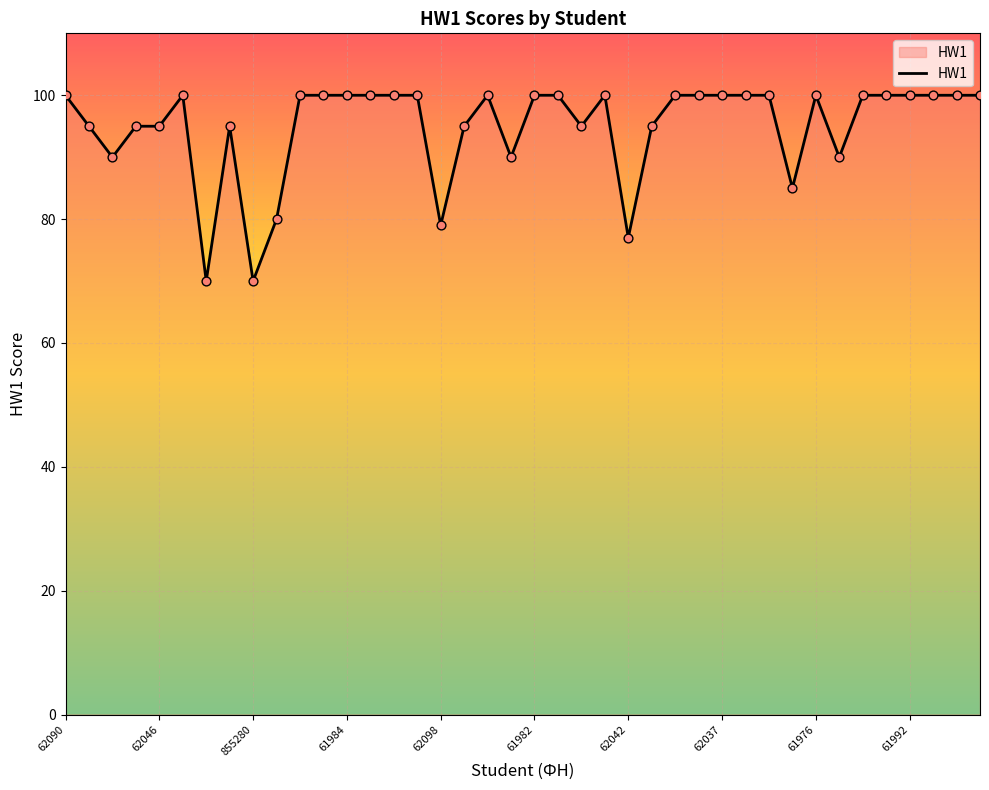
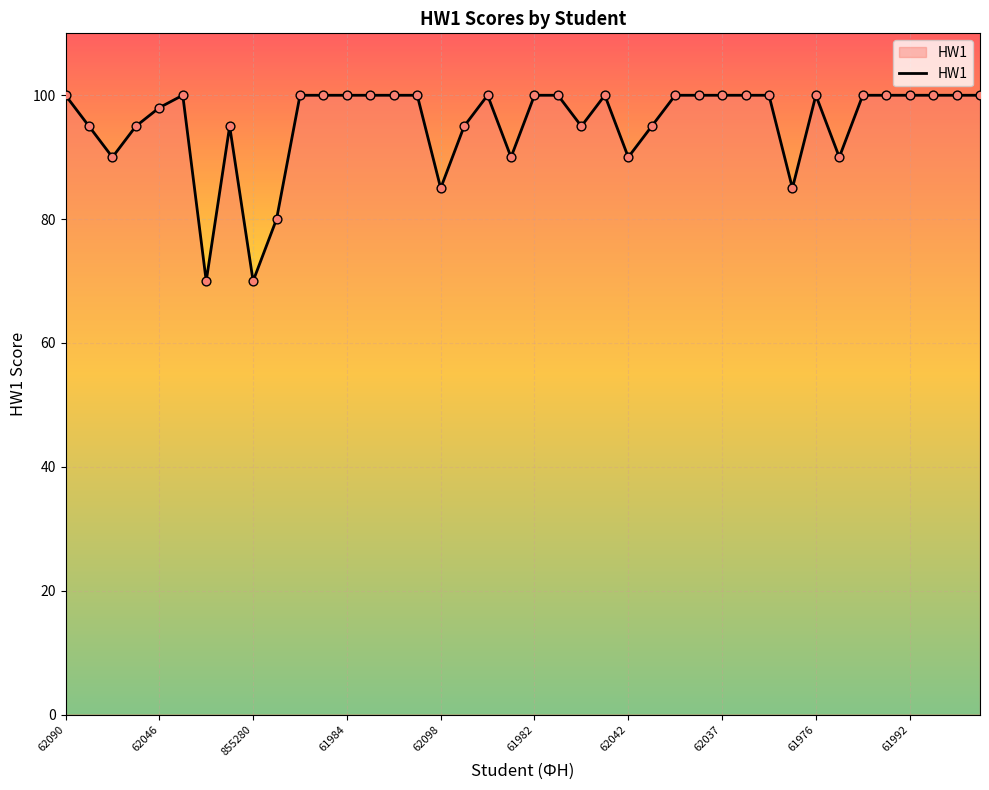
  {
    "62090": 100,
-   "62046": 95,
+   "62046": 98,
    "855280": 70,
    "61984": 100,
-   "62098": 79,
+   "62098": 85,
    "61982": 100,
-   "62042": 77,
+   "62042": 90,
    "62037": 100,
    "61976": 100,
    "61992": 100
  }
